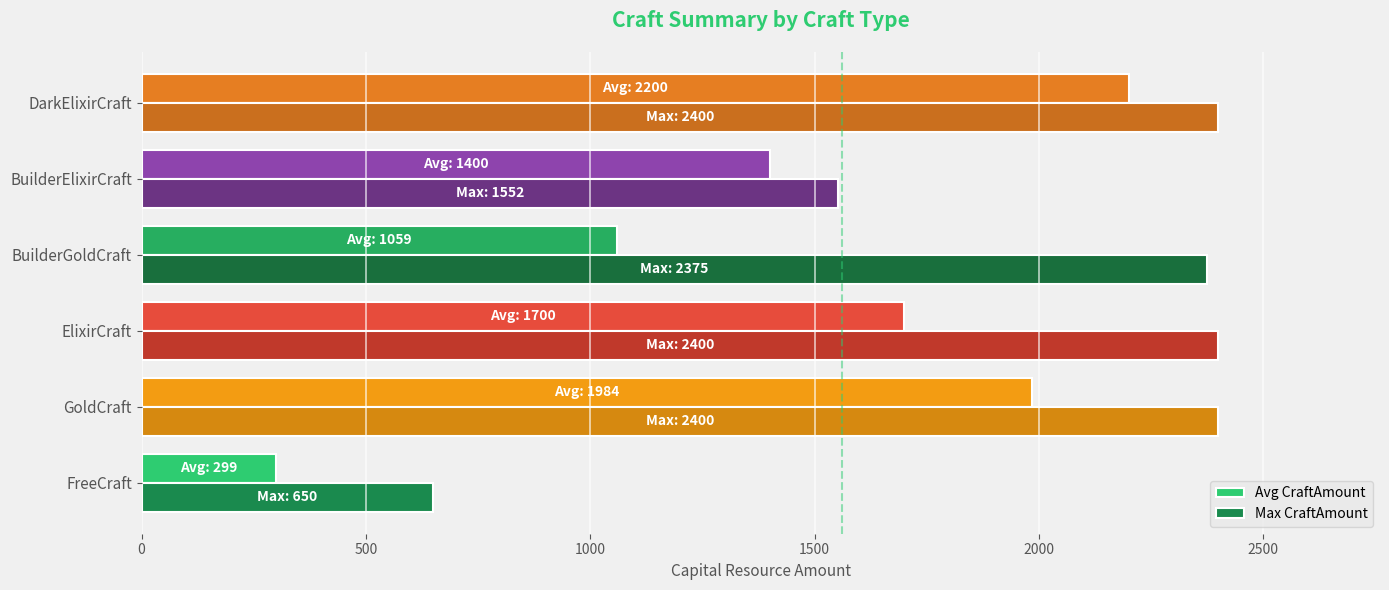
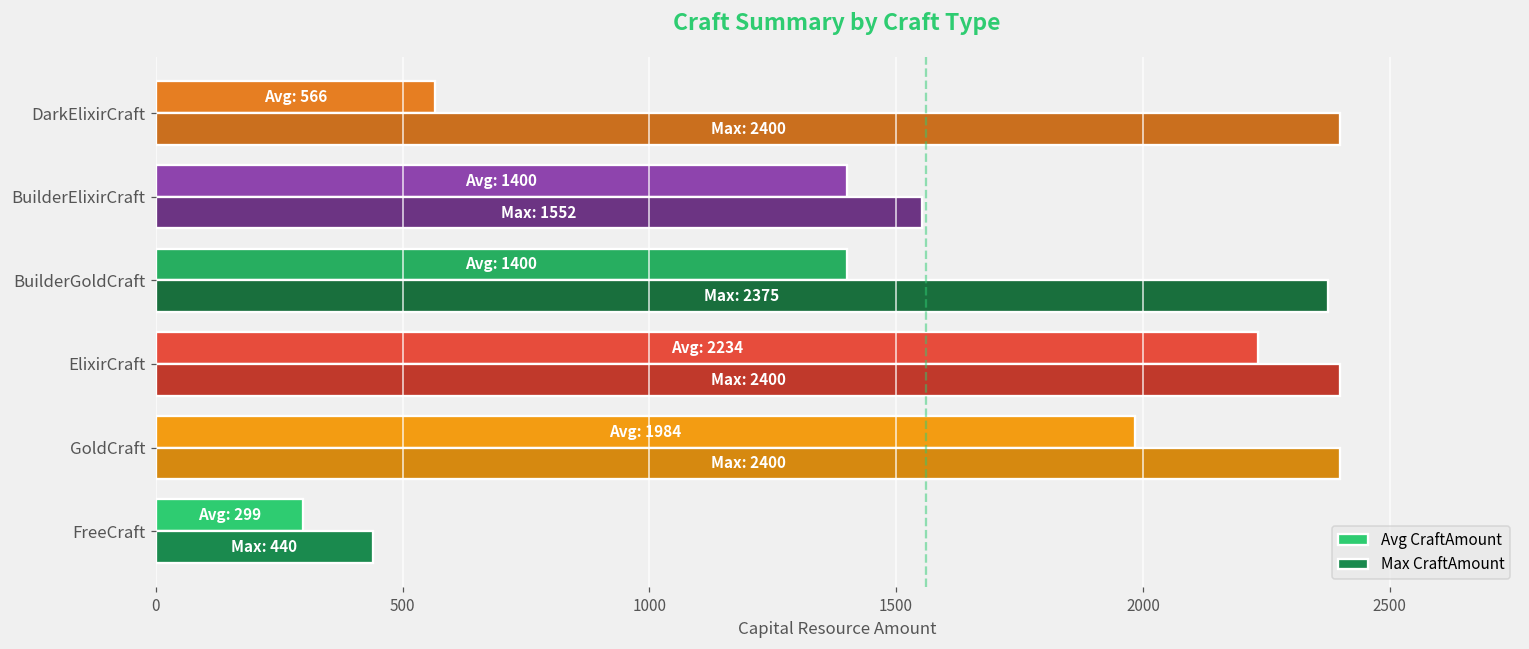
  {
    "Avg CraftAmount": {
-     "DarkElixirCraft": 2200,
+     "DarkElixirCraft": 566,
      "BuilderElixirCraft": 1400,
-     "BuilderGoldCraft": 1059,
-     "ElixirCraft": 1700,
+     "BuilderGoldCraft": 1400,
+     "ElixirCraft": 2234,
      "GoldCraft": 1984,
      "FreeCraft": 299
    },
    "Max CraftAmount": {
      "DarkElixirCraft": 2400,
      "BuilderElixirCraft": 1552,
      "BuilderGoldCraft": 2375,
      "ElixirCraft": 2400,
      "GoldCraft": 2400,
-     "FreeCraft": 650
+     "FreeCraft": 440
    }
  }
